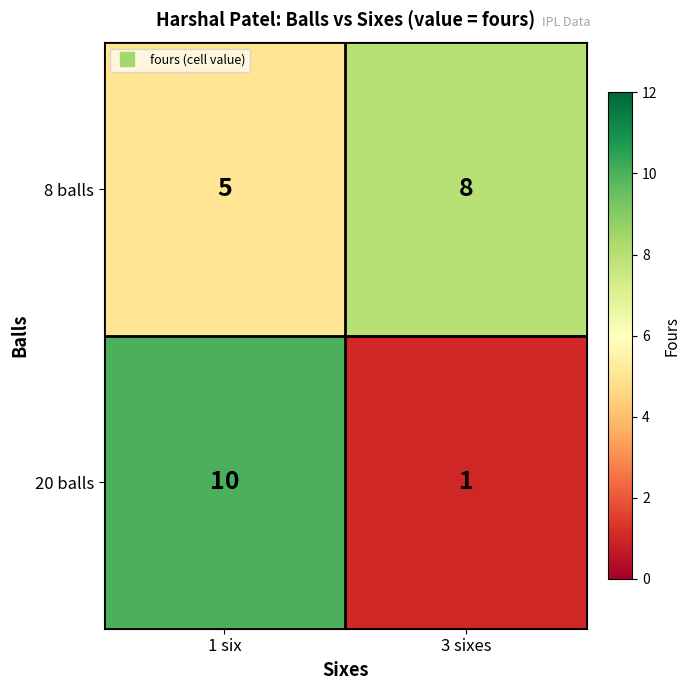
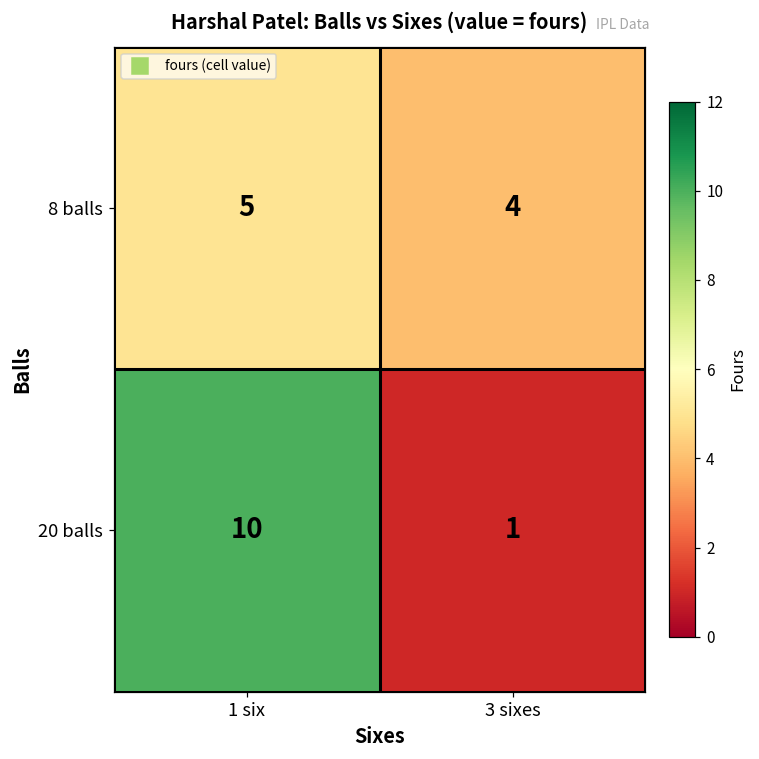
  {
    "8 balls": {
      "1 six": 5,
-     "3 sixes": 8
+     "3 sixes": 4
    },
    "20 balls": {
      "1 six": 10,
      "3 sixes": 1
    }
  }
